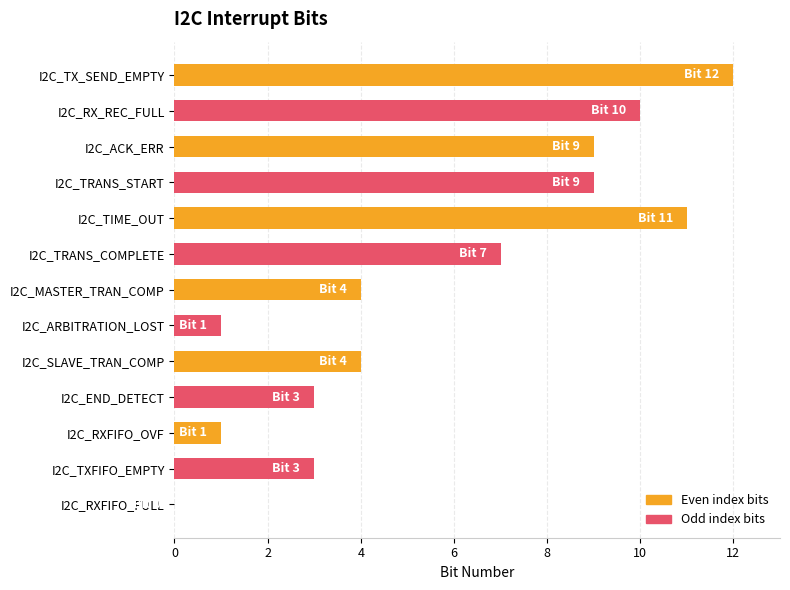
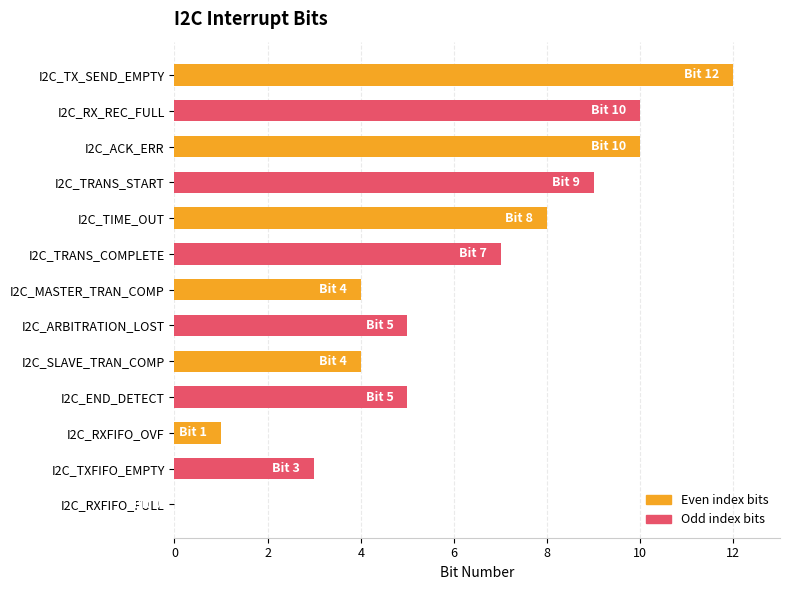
  {
    "I2C_TX_SEND_EMPTY": 12,
    "I2C_RX_REC_FULL": 10,
-   "I2C_ACK_ERR": 9,
+   "I2C_ACK_ERR": 10,
    "I2C_TRANS_START": 9,
-   "I2C_TIME_OUT": 11,
+   "I2C_TIME_OUT": 8,
    "I2C_TRANS_COMPLETE": 7,
    "I2C_MASTER_TRAN_COMP": 4,
-   "I2C_ARBITRATION_LOST": 1,
+   "I2C_ARBITRATION_LOST": 5,
    "I2C_SLAVE_TRAN_COMP": 4,
-   "I2C_END_DETECT": 3,
+   "I2C_END_DETECT": 5,
    "I2C_RXFIFO_OVF": 1,
    "I2C_TXFIFO_EMPTY": 3
  }
